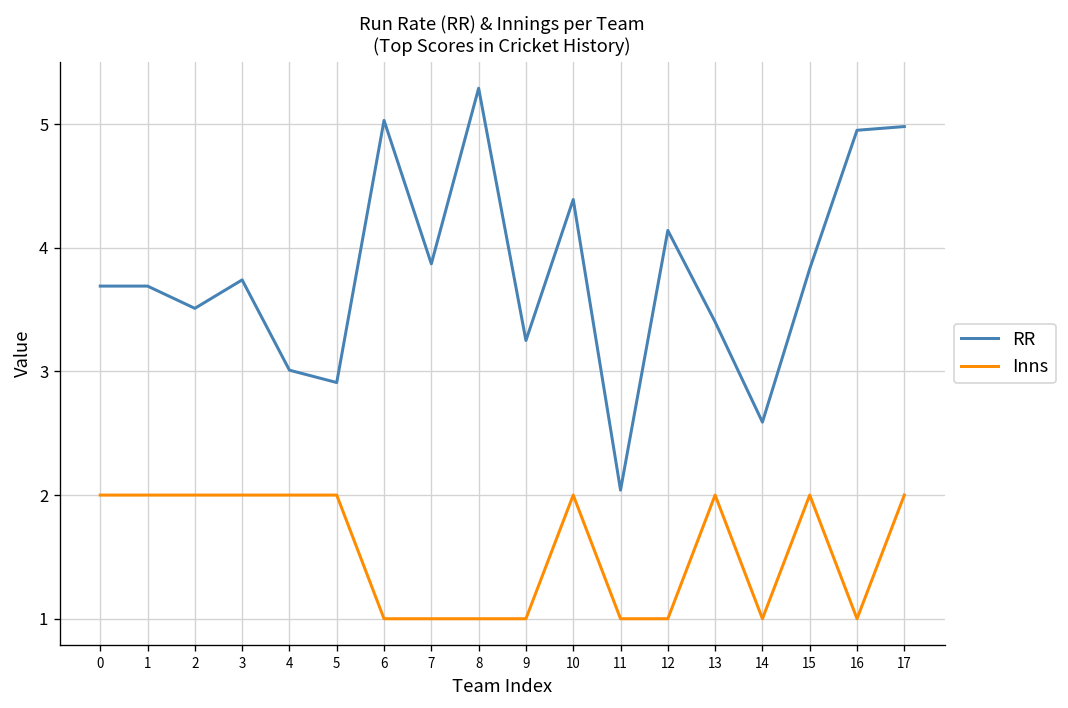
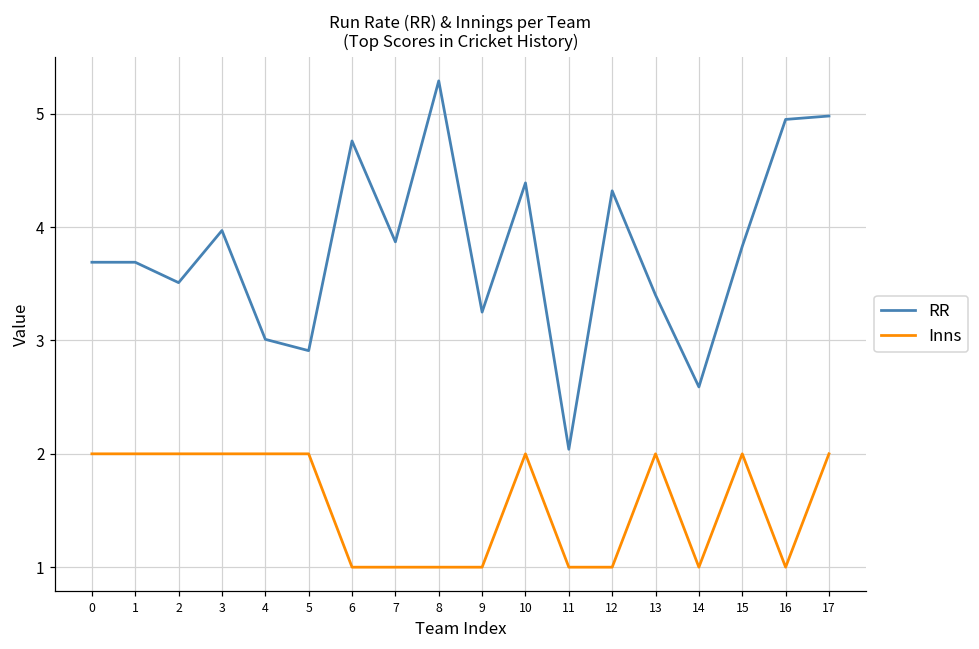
  {
    "RR": {
      "0": 3.69,
      "1": 3.69,
      "2": 3.51,
-     "3": 3.74,
+     "3": 3.97,
      "4": 3.01,
      "5": 2.91,
-     "6": 5.03,
+     "6": 4.76,
      "7": 3.87,
      "8": 5.29,
      "9": 3.25,
      "10": 4.39,
      "11": 2.04,
-     "12": 4.14,
+     "12": 4.32,
      "13": 3.40,
      "14": 2.59,
      "15": 3.83,
      "16": 4.95,
      "17": 4.98
    },
    "Inns": {
      "0": 2.00,
      "1": 2.00,
      "2": 2.00,
      "3": 2.00,
      "4": 2.00,
      "5": 2.00,
      "6": 1.00,
      "7": 1.00,
      "8": 1.00,
      "9": 1.00,
      "10": 2.00,
      "11": 1.00,
      "12": 1.00,
      "13": 2.00,
      "14": 1.00,
      "15": 2.00,
      "16": 1.00,
      "17": 2.00
    }
  }
